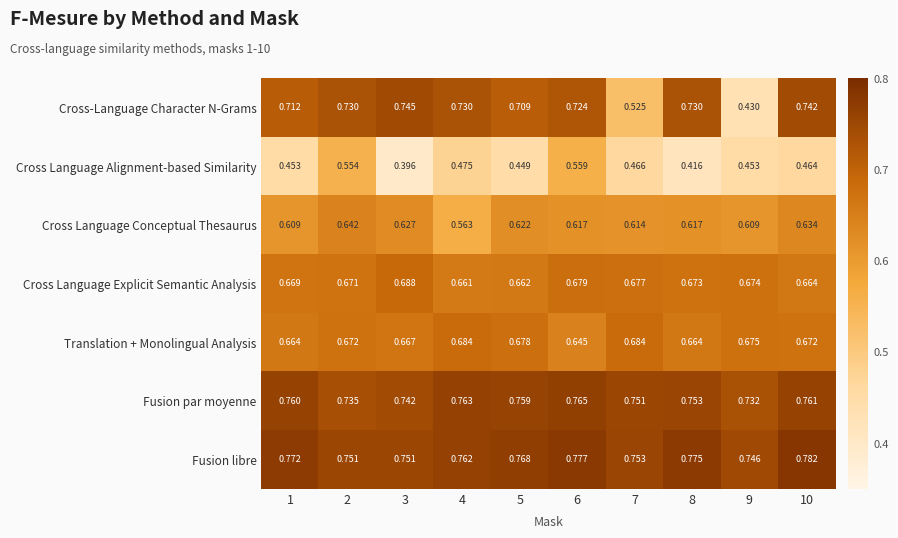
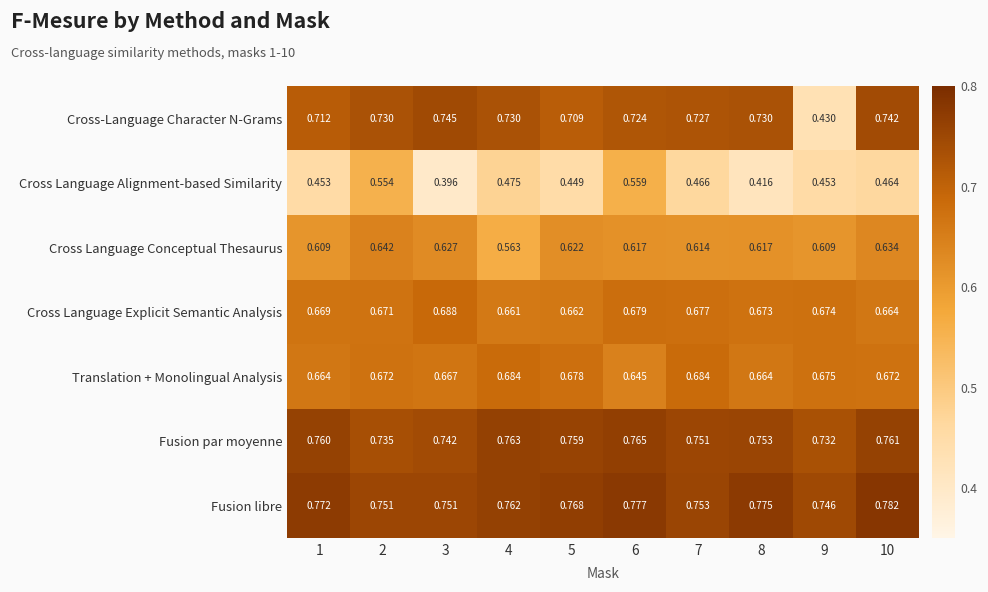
  {
    "Cross-Language Character N-Grams": {
      "1": 0.712,
      "2": 0.730,
      "3": 0.745,
      "4": 0.730,
      "5": 0.709,
      "6": 0.724,
-     "7": 0.525,
+     "7": 0.727,
      "8": 0.730,
      "9": 0.430,
      "10": 0.742
    },
    "Cross Language Alignment-based Similarity": {
      "1": 0.453,
      "2": 0.554,
      "3": 0.396,
      "4": 0.475,
      "5": 0.449,
      "6": 0.559,
      "7": 0.466,
      "8": 0.416,
      "9": 0.453,
      "10": 0.464
    },
    "Cross Language Conceptual Thesaurus": {
      "1": 0.609,
      "2": 0.642,
      "3": 0.627,
      "4": 0.563,
      "5": 0.622,
      "6": 0.617,
      "7": 0.614,
      "8": 0.617,
      "9": 0.609,
      "10": 0.634
    },
    "Cross Language Explicit Semantic Analysis": {
      "1": 0.669,
      "2": 0.671,
      "3": 0.688,
      "4": 0.661,
      "5": 0.662,
      "6": 0.679,
      "7": 0.677,
      "8": 0.673,
      "9": 0.674,
      "10": 0.664
    },
    "Translation + Monolingual Analysis": {
      "1": 0.664,
      "2": 0.672,
      "3": 0.667,
      "4": 0.684,
      "5": 0.678,
      "6": 0.645,
      "7": 0.684,
      "8": 0.664,
      "9": 0.675,
      "10": 0.672
    },
    "Fusion par moyenne": {
      "1": 0.760,
      "2": 0.735,
      "3": 0.742,
      "4": 0.763,
      "5": 0.759,
      "6": 0.765,
      "7": 0.751,
      "8": 0.753,
      "9": 0.732,
      "10": 0.761
    },
    "Fusion libre": {
      "1": 0.772,
      "2": 0.751,
      "3": 0.751,
      "4": 0.762,
      "5": 0.768,
      "6": 0.777,
      "7": 0.753,
      "8": 0.775,
      "9": 0.746,
      "10": 0.782
    }
  }
